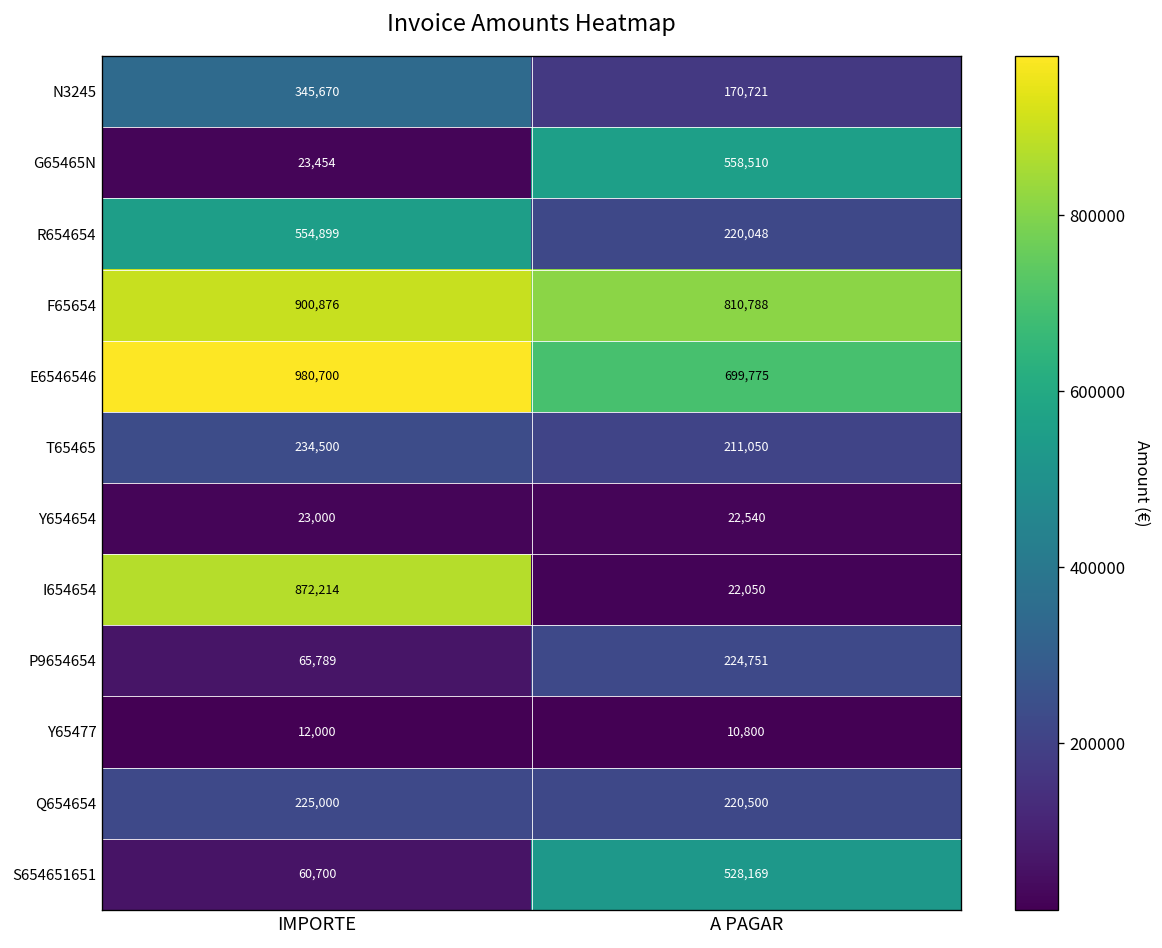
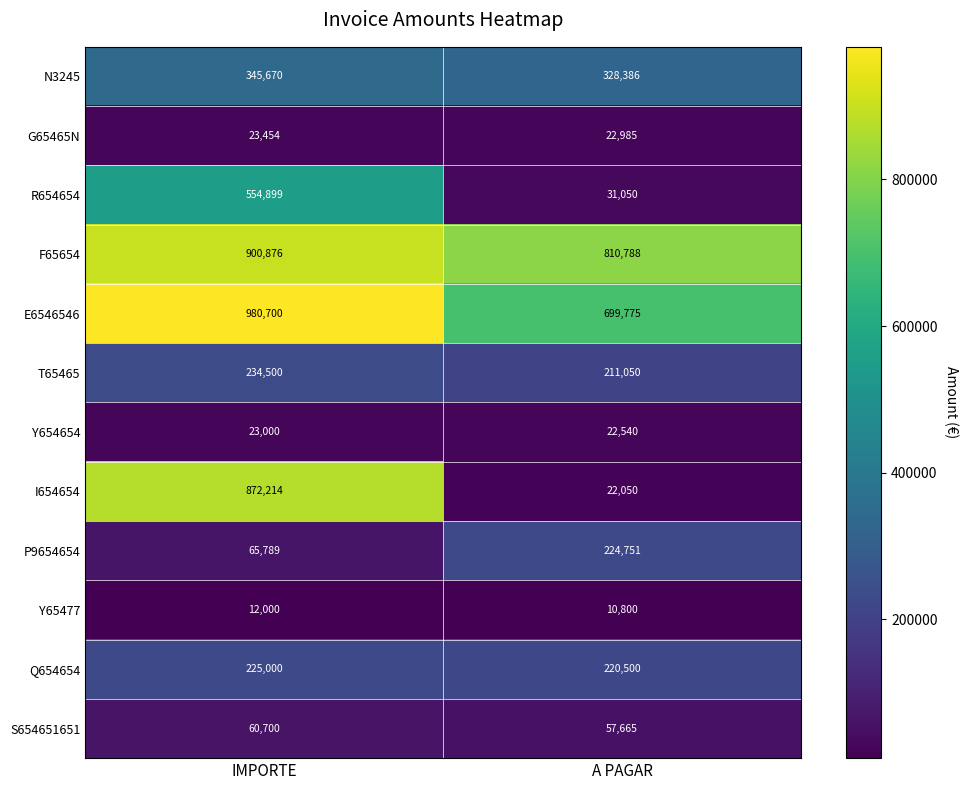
  {
    "N3245": {
      "IMPORTE": "345,670",
-     "A PAGAR": "170,721"
+     "A PAGAR": "328,386"
    },
    "G65465N": {
      "IMPORTE": "23,454",
-     "A PAGAR": "558,510"
+     "A PAGAR": "22,985"
    },
    "R654654": {
      "IMPORTE": "554,899",
-     "A PAGAR": "220,048"
+     "A PAGAR": "31,050"
    },
    "F65654": {
      "IMPORTE": "900,876",
      "A PAGAR": "810,788"
    },
    "E6546546": {
      "IMPORTE": "980,700",
      "A PAGAR": "699,775"
    },
    "T65465": {
      "IMPORTE": "234,500",
      "A PAGAR": "211,050"
    },
    "Y654654": {
      "IMPORTE": "23,000",
      "A PAGAR": "22,540"
    },
    "I654654": {
      "IMPORTE": "872,214",
      "A PAGAR": "22,050"
    },
    "P9654654": {
      "IMPORTE": "65,789",
      "A PAGAR": "224,751"
    },
    "Y65477": {
      "IMPORTE": "12,000",
      "A PAGAR": "10,800"
    },
    "Q654654": {
      "IMPORTE": "225,000",
      "A PAGAR": "220,500"
    },
    "S654651651": {
      "IMPORTE": "60,700",
-     "A PAGAR": "528,169"
+     "A PAGAR": "57,665"
    }
  }
